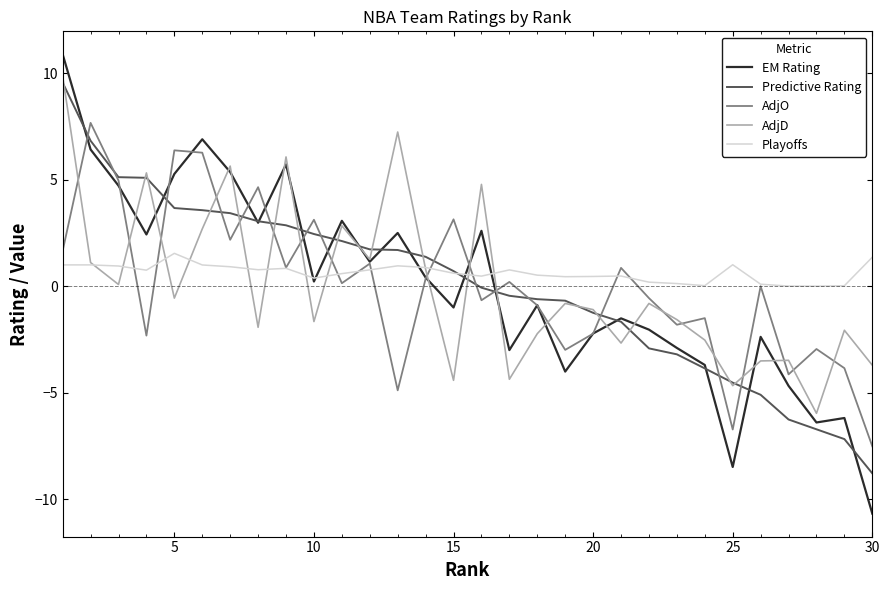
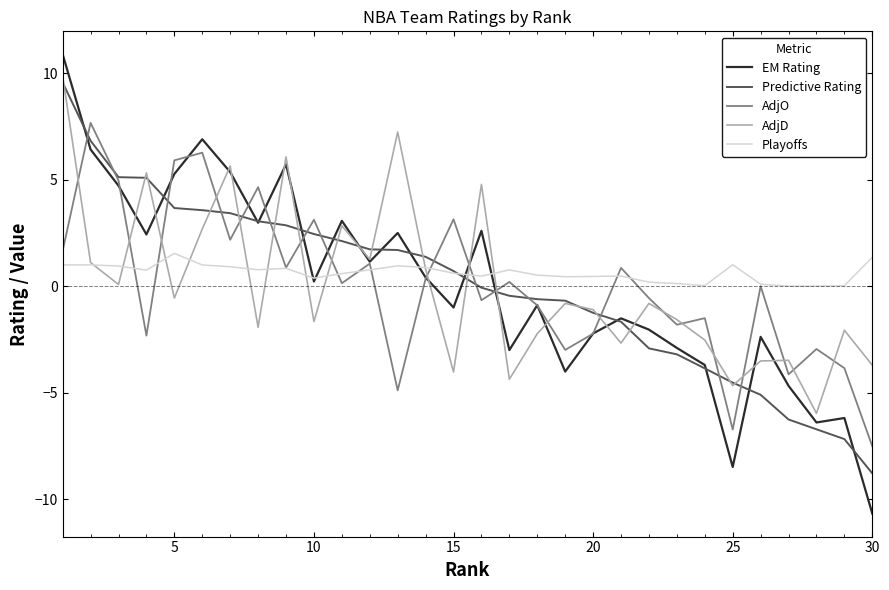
  {
    "EM Rating": {
      "5": 5.3,
      "10": 0.2,
      "15": -1.0,
      "25": -8.5,
      "30": -10.7
    },
    "Predictive Rating": {
      "5": 3.7,
      "10": 2.5,
      "20": -1.3,
      "25": -4.5,
      "30": -8.8
    },
    "AdjO": {
-     "5": 6.4,
+     "5": 5.9,
      "10": 3.1,
      "15": 3.1,
      "25": -6.7,
      "30": -7.5
    },
    "AdjD": {
      "5": -0.6,
      "10": -1.7,
-     "15": -4.4,
+     "15": -4.0,
      "20": -1.1,
      "25": -4.7,
      "30": -3.7
    },
    "Playoffs": {
      "5": 1.5,
      "10": 0.4,
      "20": 0.5,
      "25": 1.0,
      "30": 1.4
    }
  }
